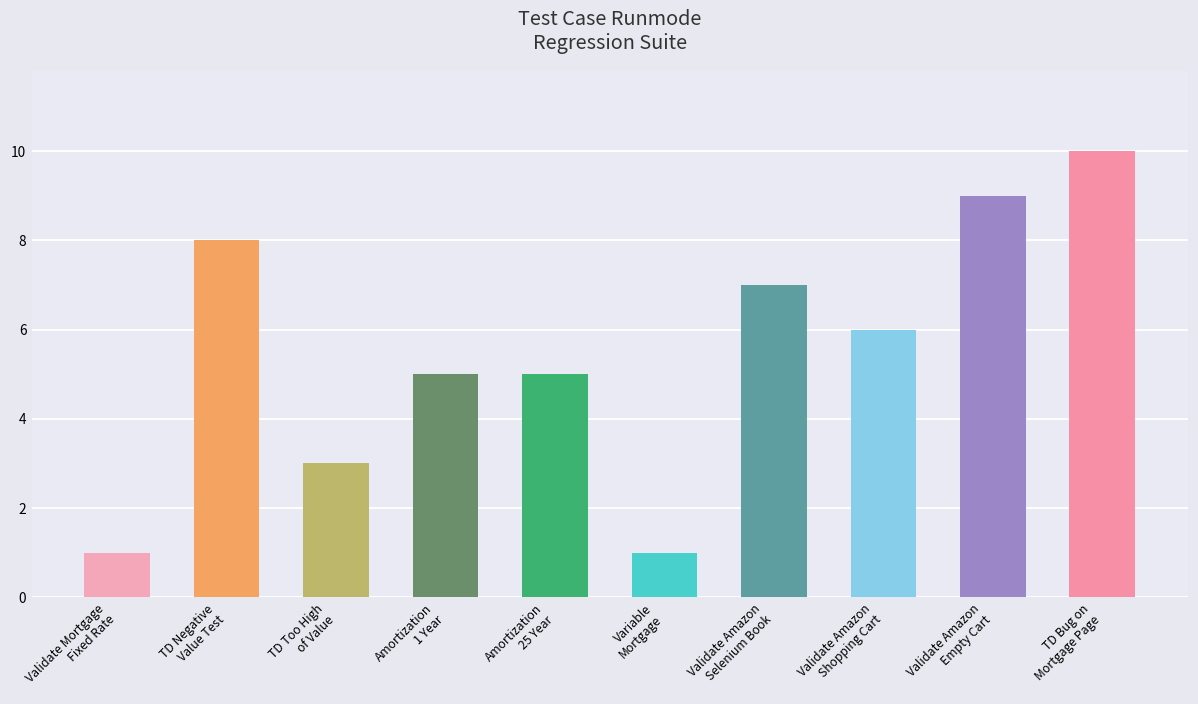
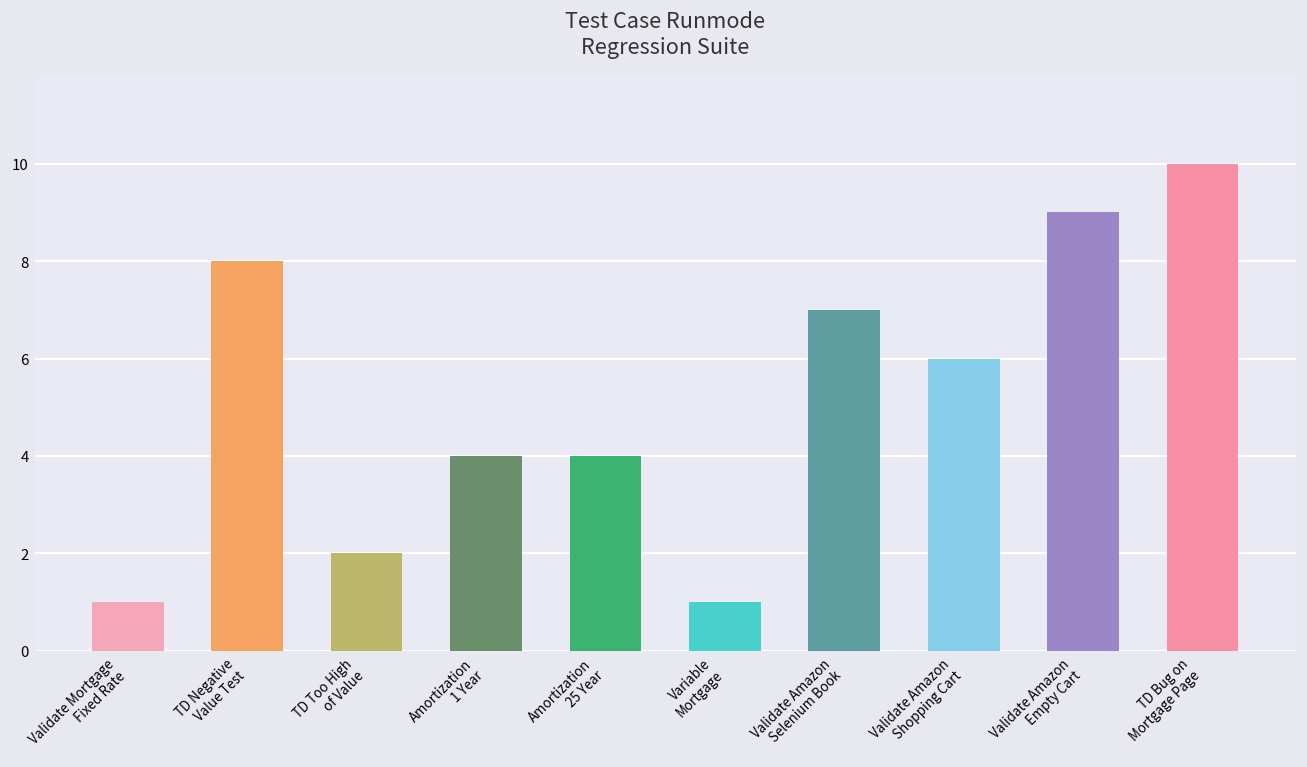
  {
    "Validate Mortgage Fixed Rate": 1,
    "TD Negative Value Test": 8,
-   "TD Too High of Value": 3,
-   "Amortization 1 Year": 5,
-   "Amortization 25 Year": 5,
+   "TD Too High of Value": 2,
+   "Amortization 1 Year": 4,
+   "Amortization 25 Year": 4,
    "Variable Mortgage": 1,
    "Validate Amazon Selenium Book": 7,
    "Validate Amazon Shopping Cart": 6,
    "Validate Amazon Empty Cart": 9,
    "TD Bug on Mortgage Page": 10
  }
